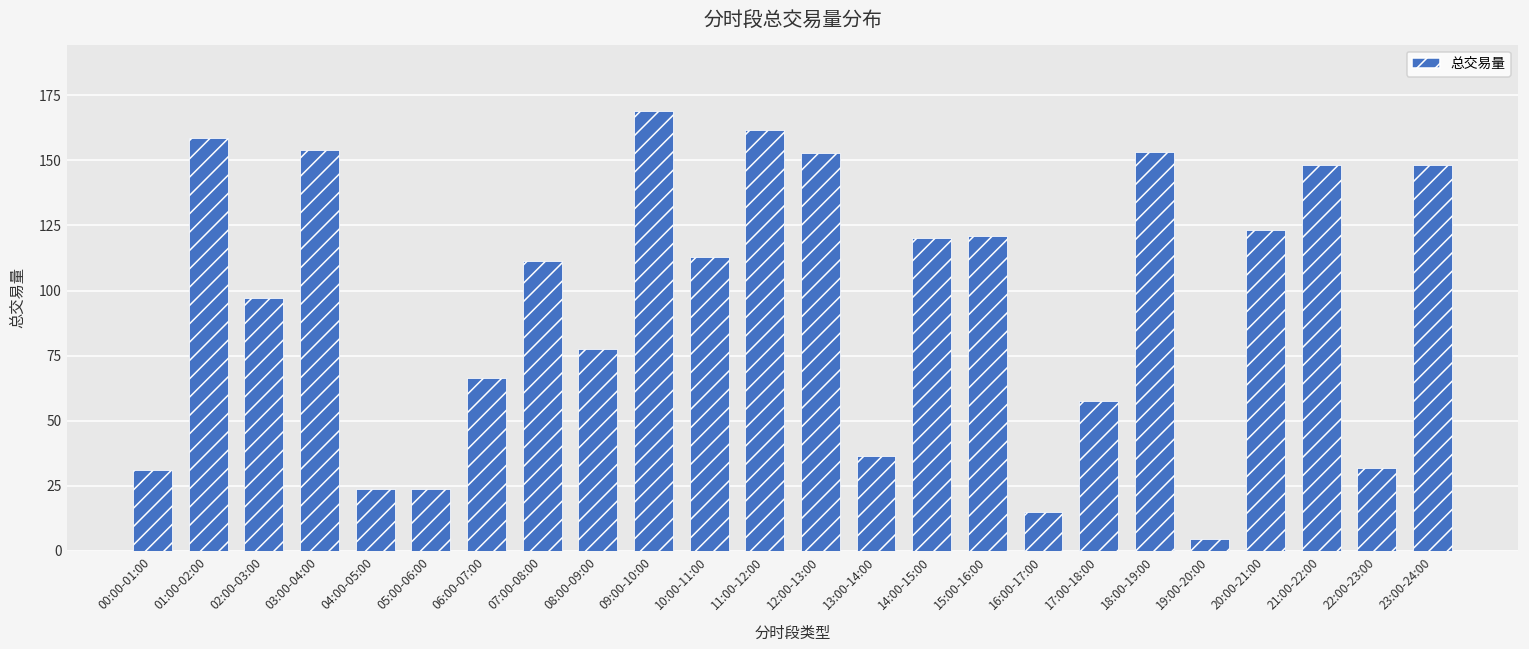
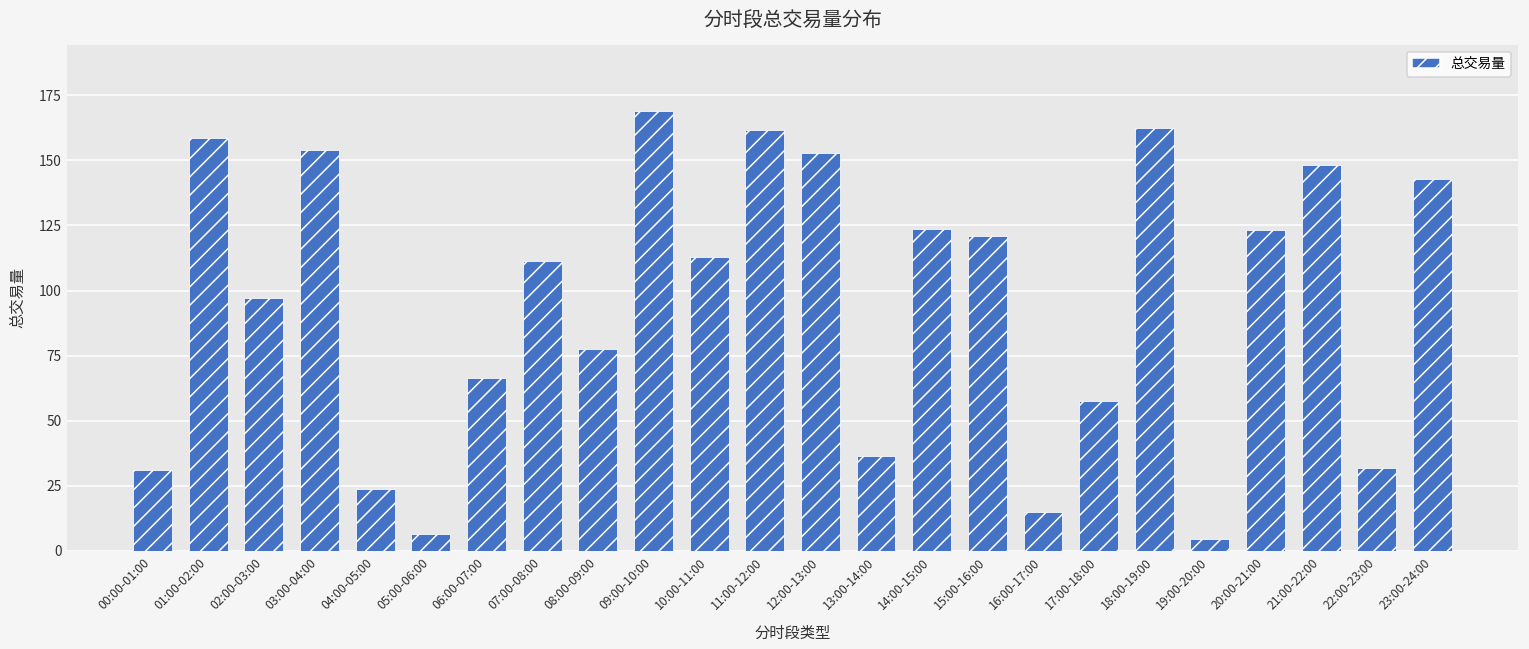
  {
    "00:00-01:00": 31,
    "01:00-02:00": 159,
    "02:00-03:00": 97,
    "03:00-04:00": 154,
    "04:00-05:00": 24,
-   "05:00-06:00": 24,
+   "05:00-06:00": 7,
    "06:00-07:00": 67,
    "07:00-08:00": 111,
    "08:00-09:00": 78,
    "09:00-10:00": 169,
    "10:00-11:00": 113,
    "11:00-12:00": 162,
    "12:00-13:00": 153,
    "13:00-14:00": 36,
-   "14:00-15:00": 120,
+   "14:00-15:00": 124,
    "15:00-16:00": 121,
    "16:00-17:00": 15,
    "17:00-18:00": 58,
-   "18:00-19:00": 153,
+   "18:00-19:00": 162,
    "19:00-20:00": 4,
    "20:00-21:00": 123,
    "21:00-22:00": 148,
    "22:00-23:00": 32,
-   "23:00-24:00": 148
+   "23:00-24:00": 143
  }
